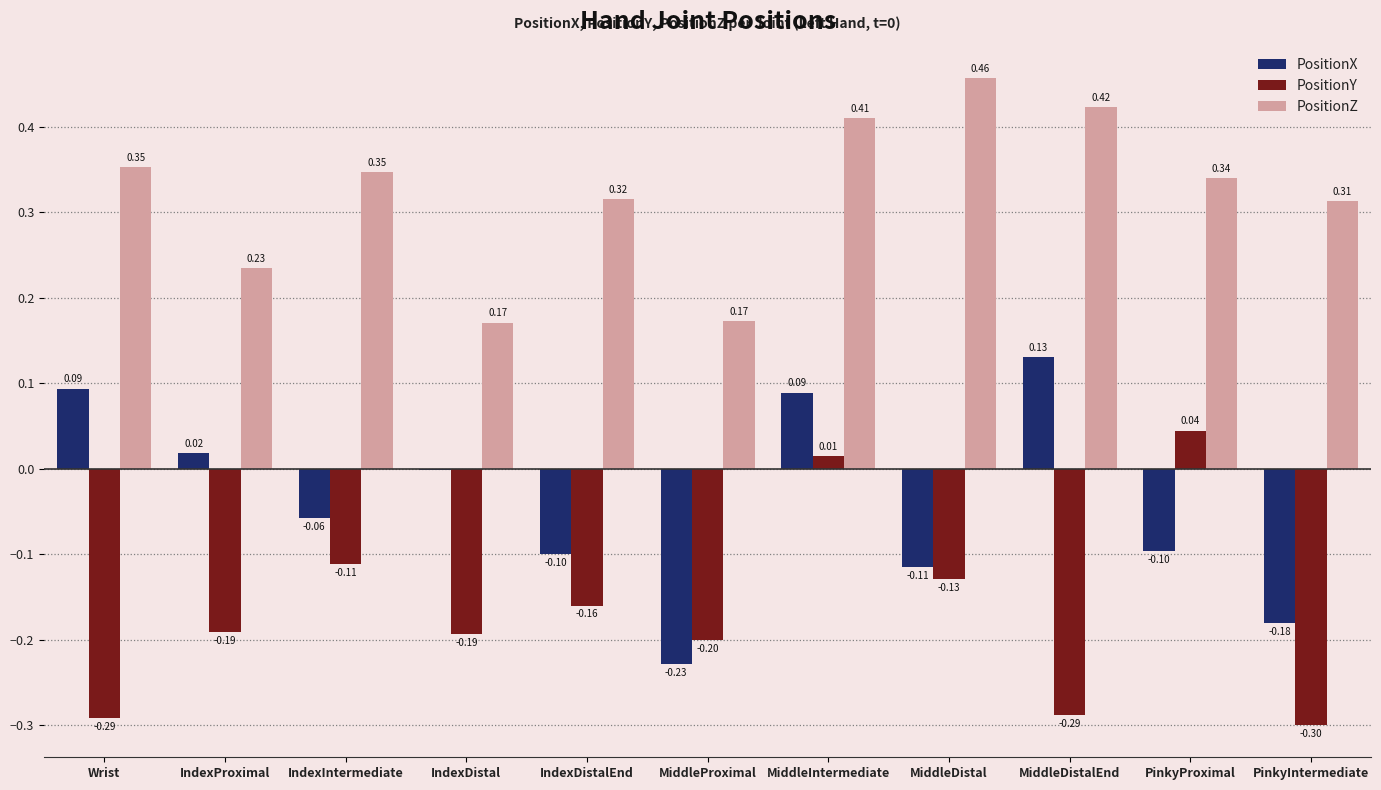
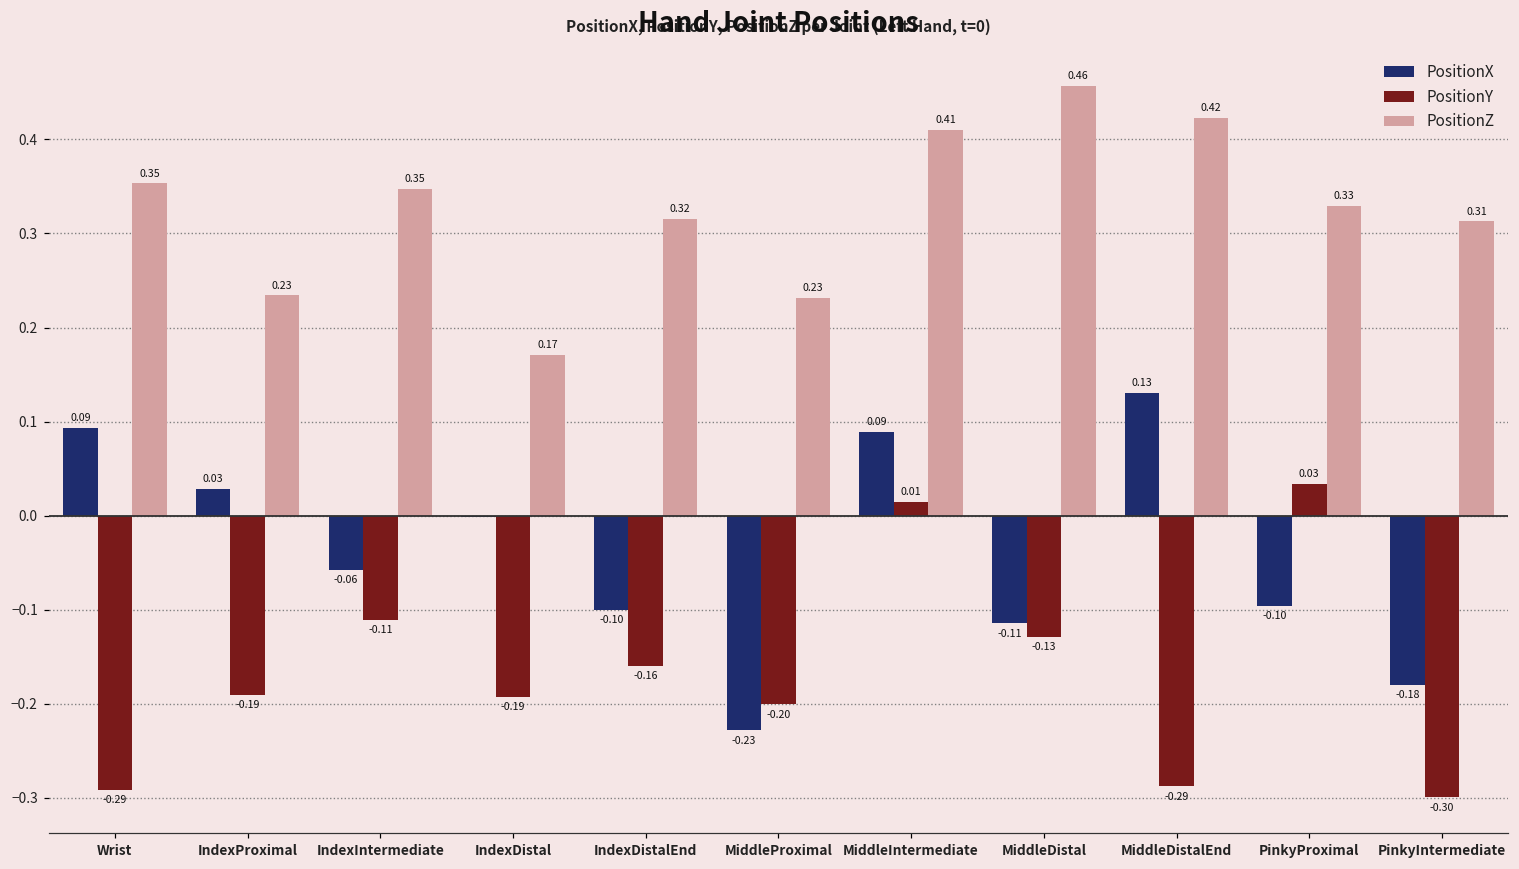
  {
    "PositionX": {
      "Wrist": 0.09,
-     "IndexProximal": 0.02,
+     "IndexProximal": 0.03,
      "IndexIntermediate": -0.06,
      "IndexDistalEnd": -0.10,
      "MiddleProximal": -0.23,
      "MiddleIntermediate": 0.09,
      "MiddleDistal": -0.11,
      "MiddleDistalEnd": 0.13,
      "PinkyProximal": -0.10,
      "PinkyIntermediate": -0.18
    },
    "PositionY": {
      "Wrist": -0.29,
      "IndexProximal": -0.19,
      "IndexIntermediate": -0.11,
      "IndexDistal": -0.19,
      "IndexDistalEnd": -0.16,
      "MiddleProximal": -0.20,
      "MiddleIntermediate": 0.01,
      "MiddleDistal": -0.13,
      "MiddleDistalEnd": -0.29,
-     "PinkyProximal": 0.04,
+     "PinkyProximal": 0.03,
      "PinkyIntermediate": -0.30
    },
    "PositionZ": {
      "Wrist": 0.35,
      "IndexProximal": 0.23,
      "IndexIntermediate": 0.35,
      "IndexDistal": 0.17,
      "IndexDistalEnd": 0.32,
-     "MiddleProximal": 0.17,
+     "MiddleProximal": 0.23,
      "MiddleIntermediate": 0.41,
      "MiddleDistal": 0.46,
      "MiddleDistalEnd": 0.42,
-     "PinkyProximal": 0.34,
+     "PinkyProximal": 0.33,
      "PinkyIntermediate": 0.31
    }
  }
